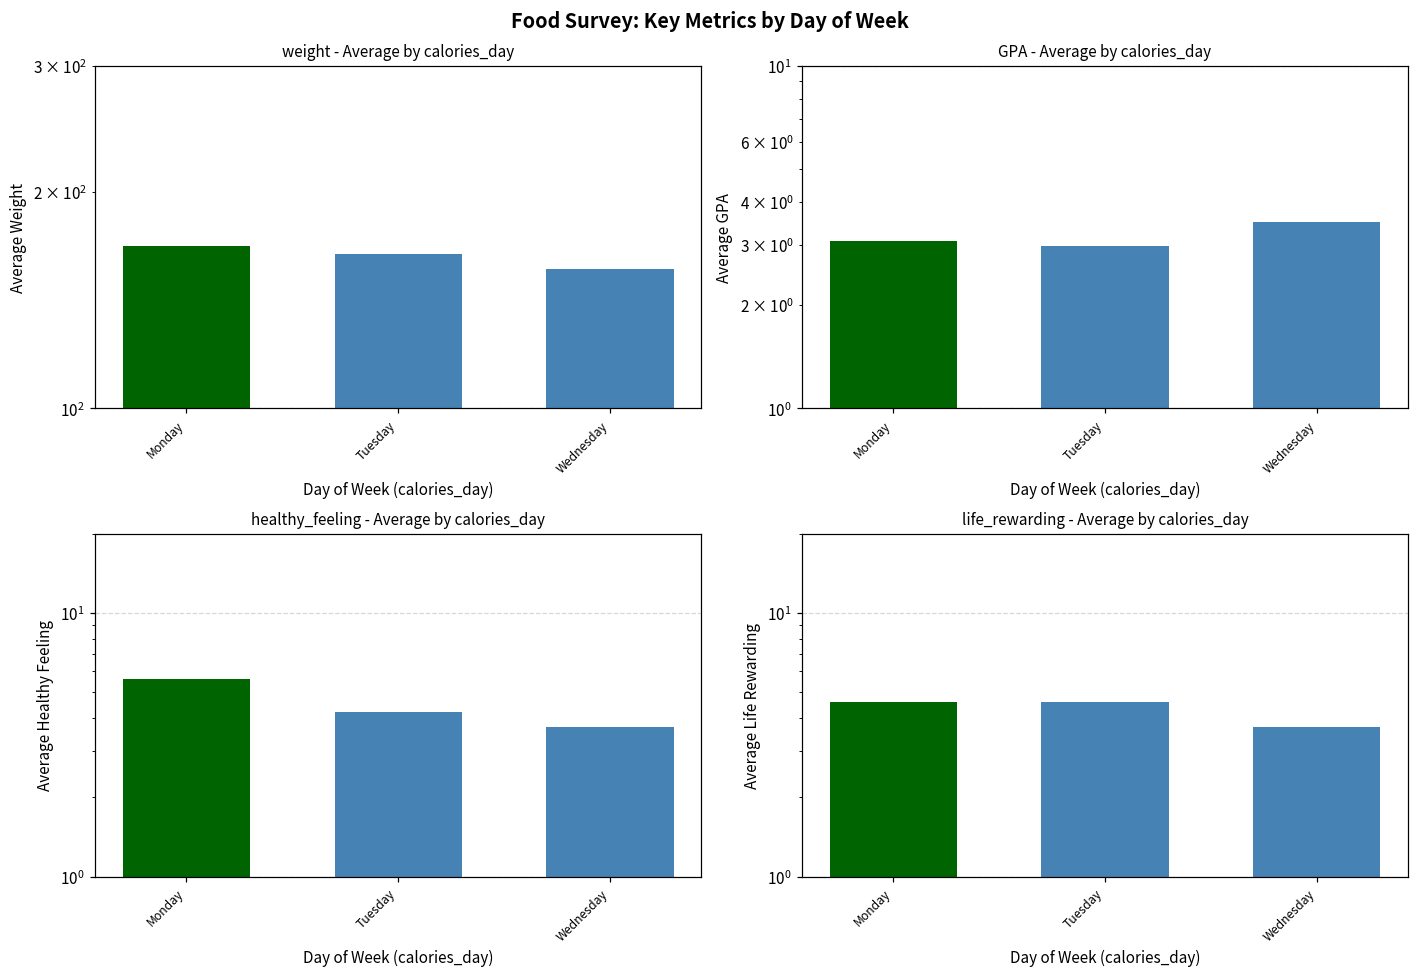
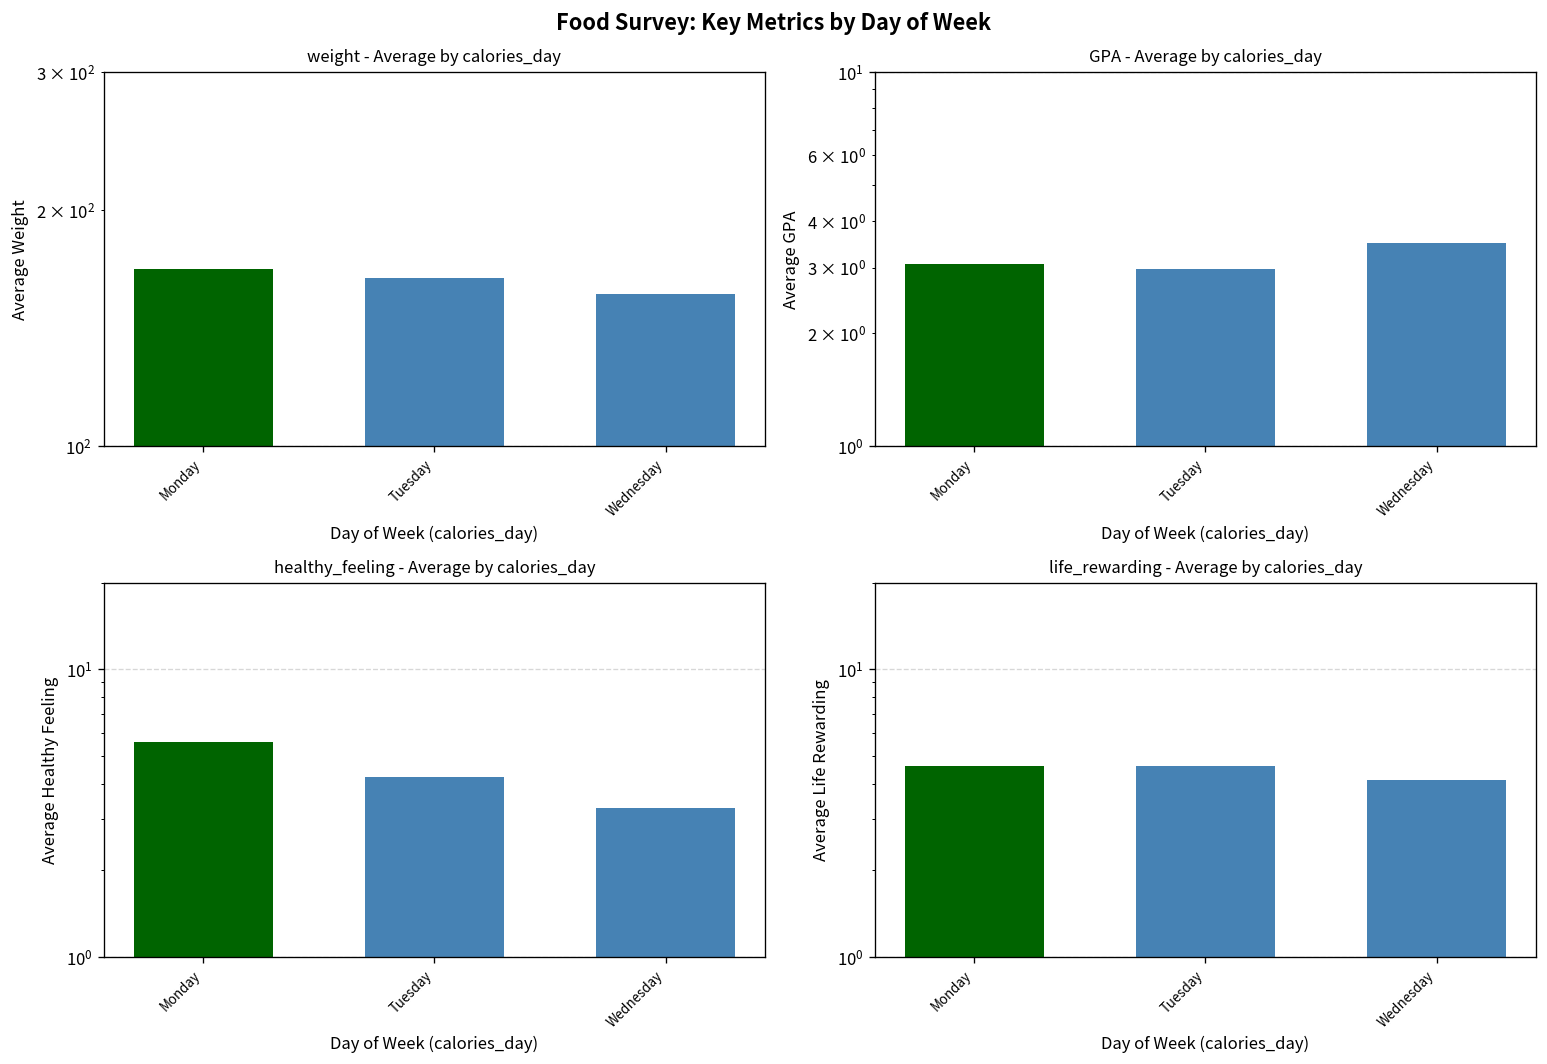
  {
    "GPA - Average by calories_day": {
      "Monday": 3.1,
      "Tuesday": 3.0,
      "Wednesday": 3.5
    },
    "healthy_feeling - Average by calories_day": {
      "Monday": 5.6,
      "Tuesday": 4.2,
-     "Wednesday": 3.7
+     "Wednesday": 3.3
    },
    "life_rewarding - Average by calories_day": {
      "Monday": 4.6,
      "Tuesday": 4.6,
-     "Wednesday": 3.7
+     "Wednesday": 4.1
    }
  }
